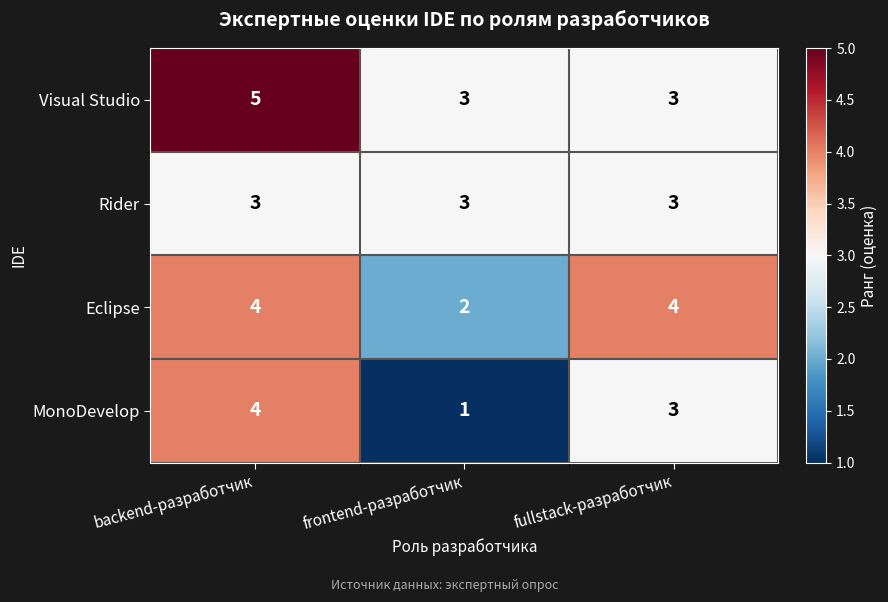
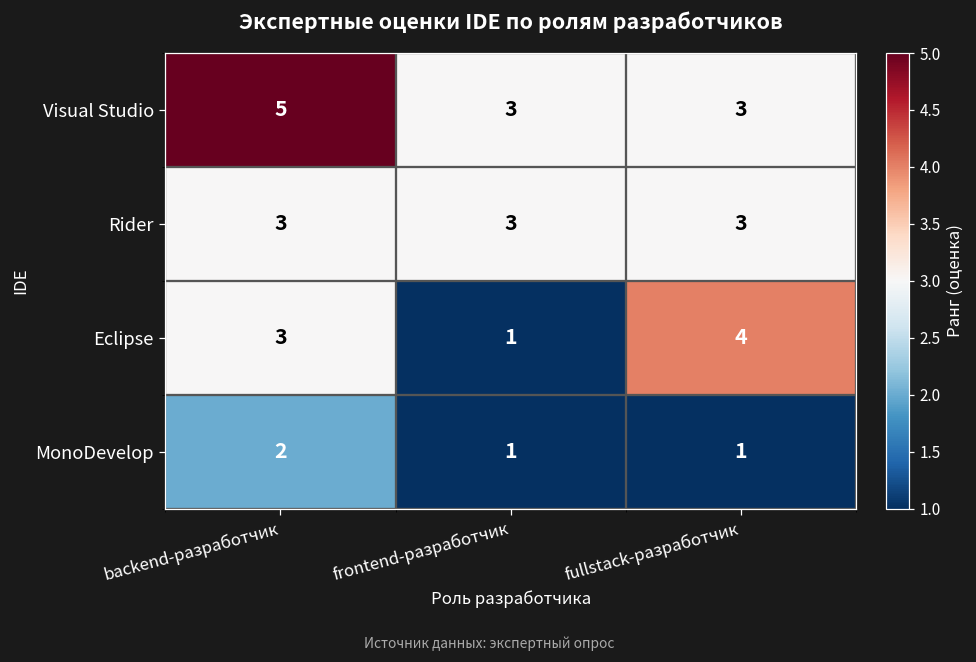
  {
    "Visual Studio": {
      "backend-разработчик": 5,
      "frontend-разработчик": 3,
      "fullstack-разработчик": 3
    },
    "Rider": {
      "backend-разработчик": 3,
      "frontend-разработчик": 3,
      "fullstack-разработчик": 3
    },
    "Eclipse": {
-     "backend-разработчик": 4,
-     "frontend-разработчик": 2,
+     "backend-разработчик": 3,
+     "frontend-разработчик": 1,
      "fullstack-разработчик": 4
    },
    "MonoDevelop": {
-     "backend-разработчик": 4,
+     "backend-разработчик": 2,
      "frontend-разработчик": 1,
-     "fullstack-разработчик": 3
+     "fullstack-разработчик": 1
    }
  }
